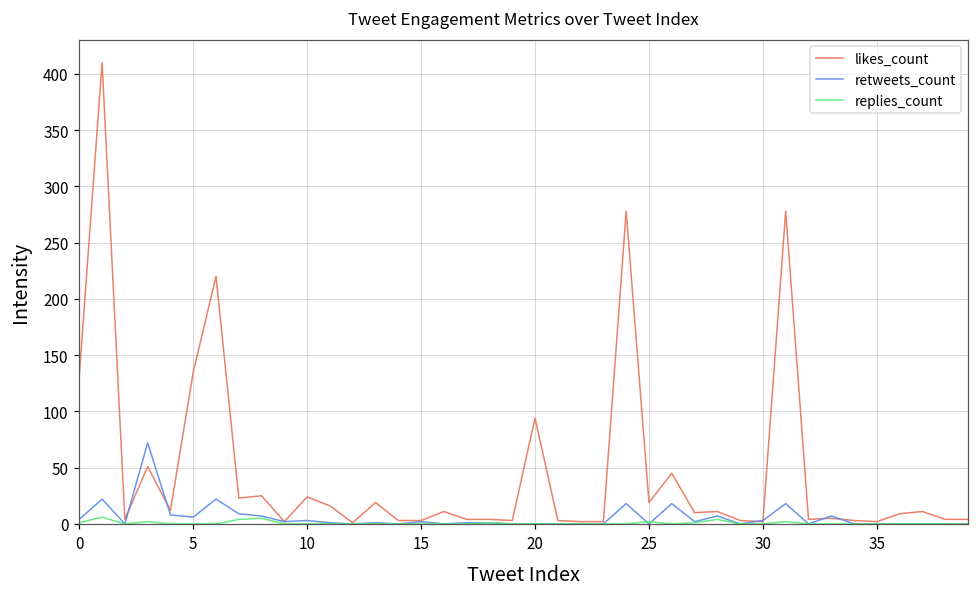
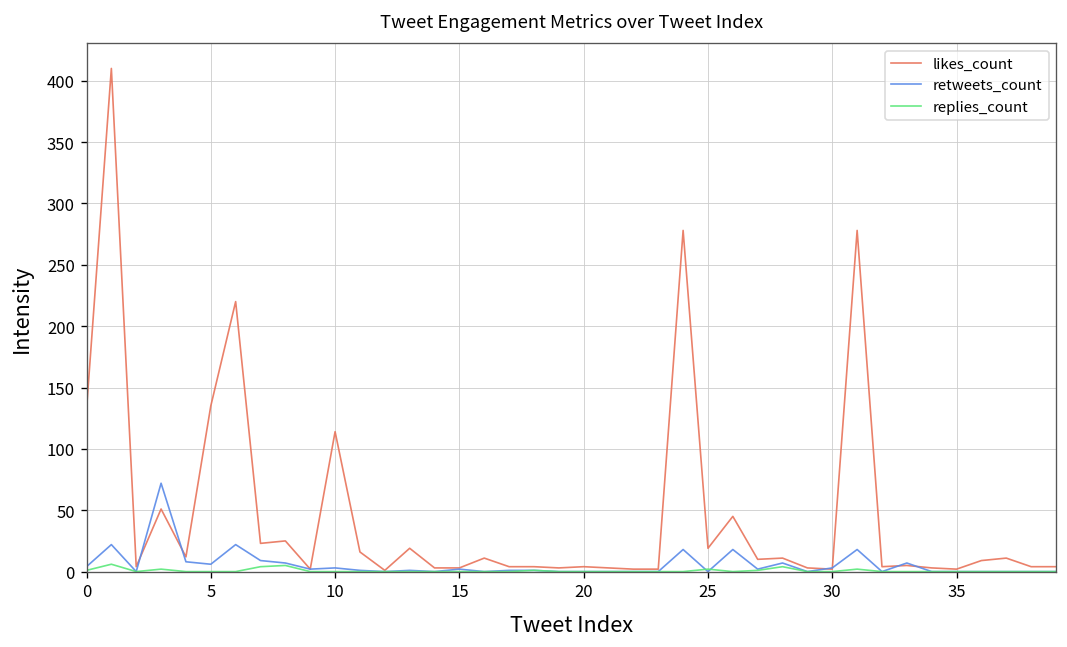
  {
    "likes_count": {
      "0": 132,
      "5": 135,
-     "10": 24,
-     "20": 94,
+     "10": 114,
+     "20": 4,
      "25": 19
    },
    "retweets_count": {
      "0": 4,
      "5": 6,
      "10": 3
    },
    "replies_count": {
      "0": 1,
      "5": 0,
      "10": 0
    }
  }
